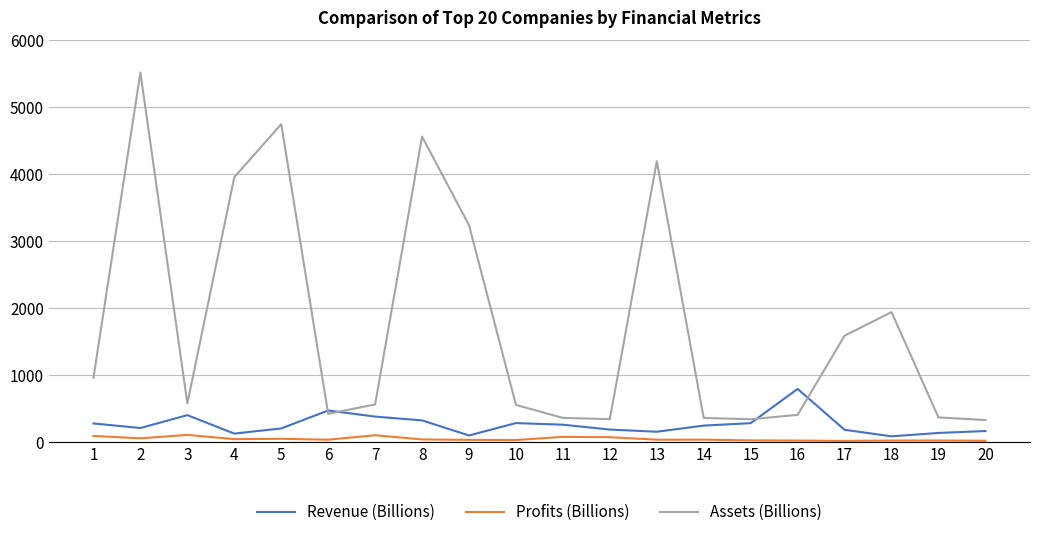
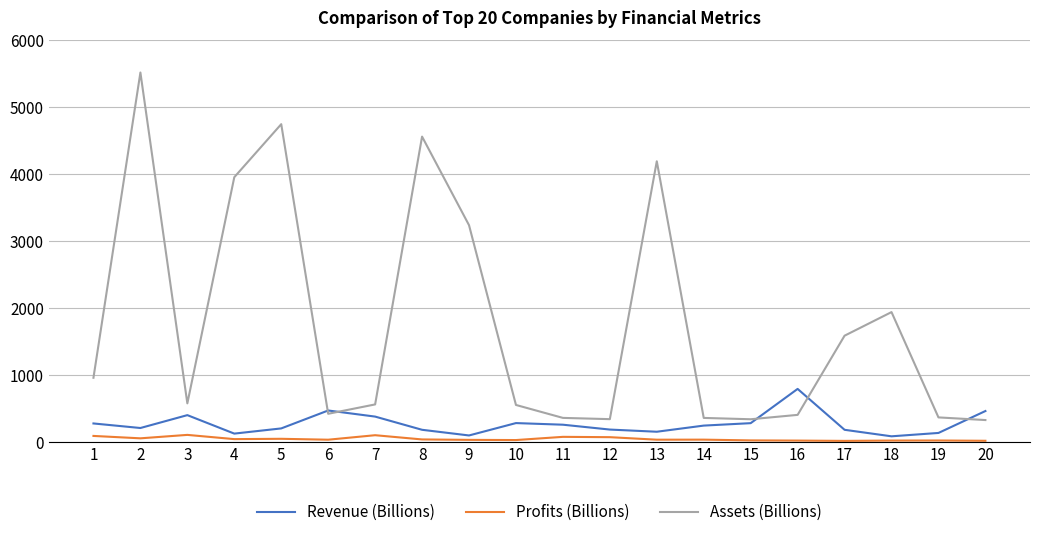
  {
    "Revenue (Billions)": {
      "1": 300,
      "2": 200,
      "3": 400,
      "4": 100,
      "5": 200,
      "6": 500,
      "7": 400,
-     "8": 300,
+     "8": 200,
      "9": 100,
      "10": 300,
      "11": 300,
      "12": 200,
      "13": 200,
      "14": 200,
      "15": 300,
      "16": 800,
      "17": 200,
      "18": 100,
      "19": 100,
-     "20": 200
+     "20": 500
    },
    "Profits (Billions)": {
      "1": 100,
      "2": 100,
      "3": 100,
      "4": 0,
      "5": 0,
      "6": 0,
      "7": 100,
      "8": 0,
      "9": 0,
      "10": 0,
      "11": 100,
      "12": 100,
      "13": 0,
      "14": 0,
      "15": 0,
      "16": 0,
      "17": 0,
      "18": 0,
      "19": 0,
      "20": 0
    },
    "Assets (Billions)": {
      "1": 1000,
      "2": 5500,
      "3": 600,
      "4": 4000,
      "5": 4700,
      "6": 400,
      "7": 600,
      "8": 4600,
      "9": 3200,
      "10": 600,
      "11": 400,
      "12": 300,
      "13": 4200,
      "14": 400,
      "15": 300,
      "16": 400,
      "17": 1600,
      "18": 1900,
      "19": 400,
      "20": 300
    }
  }
